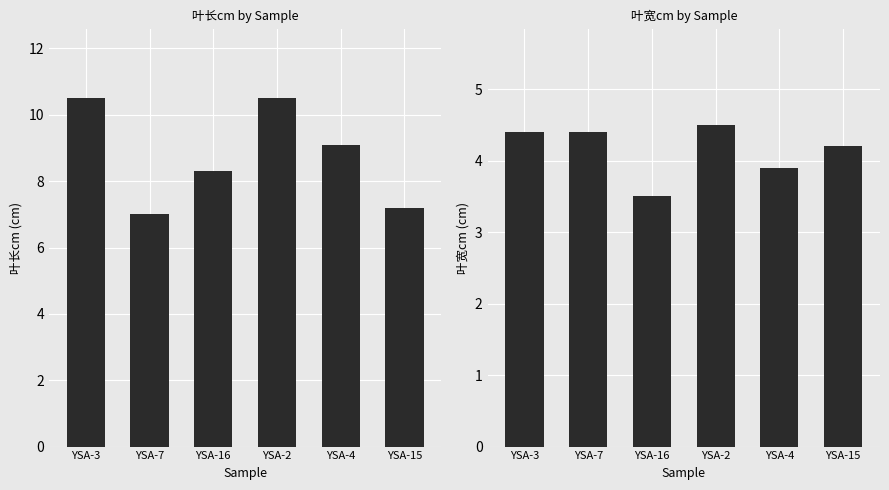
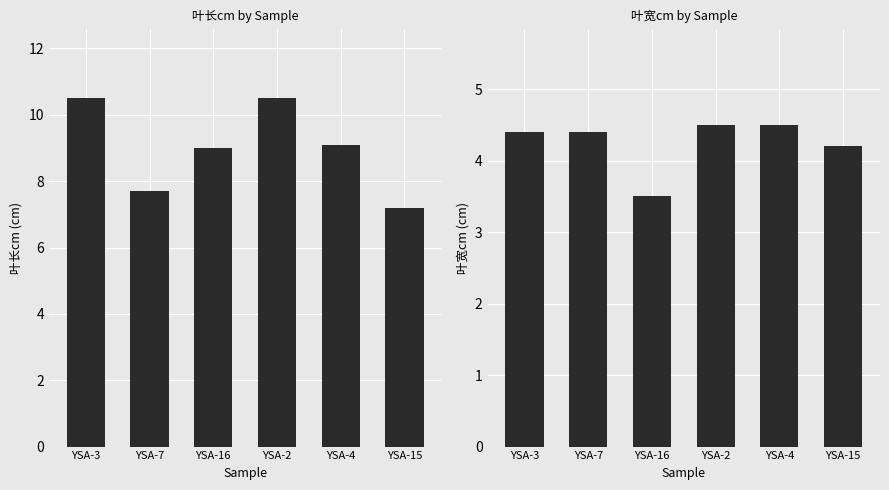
  {
    "叶长cm by Sample": {
      "YSA-3": 10.5,
-     "YSA-7": 7.0,
-     "YSA-16": 8.3,
+     "YSA-7": 7.7,
+     "YSA-16": 9.0,
      "YSA-2": 10.5,
      "YSA-4": 9.1,
      "YSA-15": 7.2
    },
    "叶宽cm by Sample": {
      "YSA-3": 4.4,
      "YSA-7": 4.4,
      "YSA-16": 3.5,
      "YSA-2": 4.5,
-     "YSA-4": 3.9,
+     "YSA-4": 4.5,
      "YSA-15": 4.2
    }
  }
